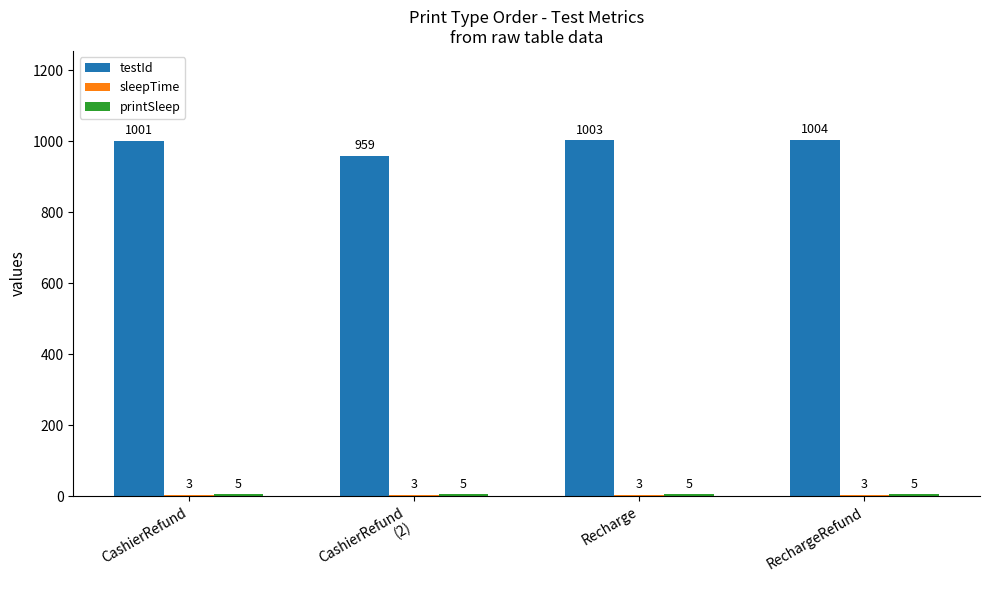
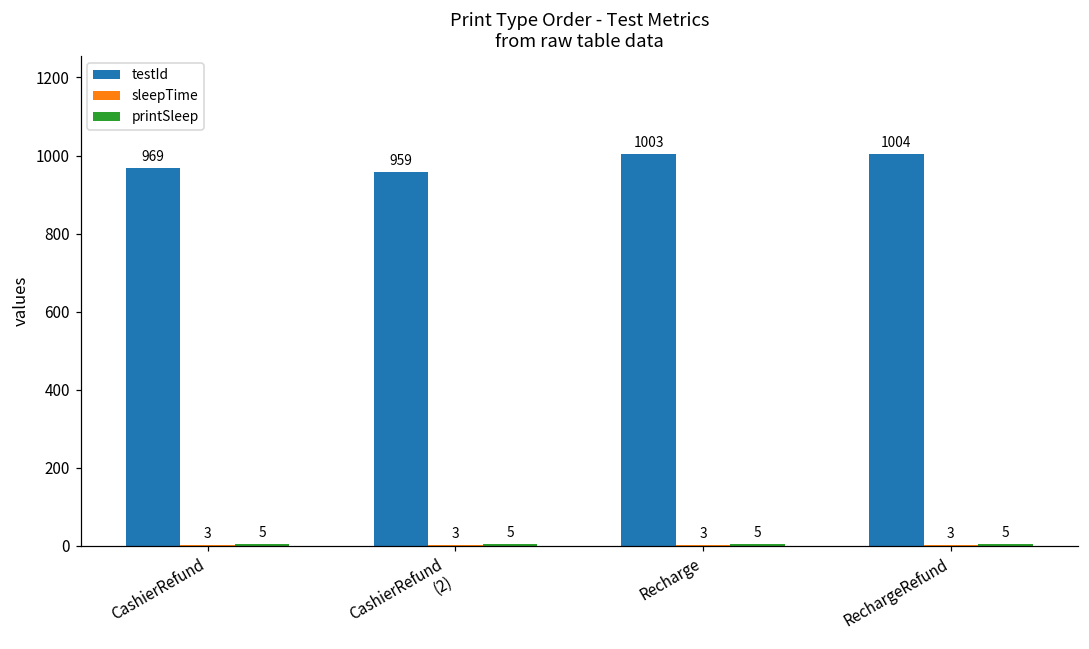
  {
    "testId": {
-     "CashierRefund": 1001,
+     "CashierRefund": 969,
      "CashierRefund (2)": 959,
      "Recharge": 1003,
      "RechargeRefund": 1004
    },
    "sleepTime": {
      "CashierRefund": 3,
      "CashierRefund (2)": 3,
      "Recharge": 3,
      "RechargeRefund": 3
    },
    "printSleep": {
      "CashierRefund": 5,
      "CashierRefund (2)": 5,
      "Recharge": 5,
      "RechargeRefund": 5
    }
  }
